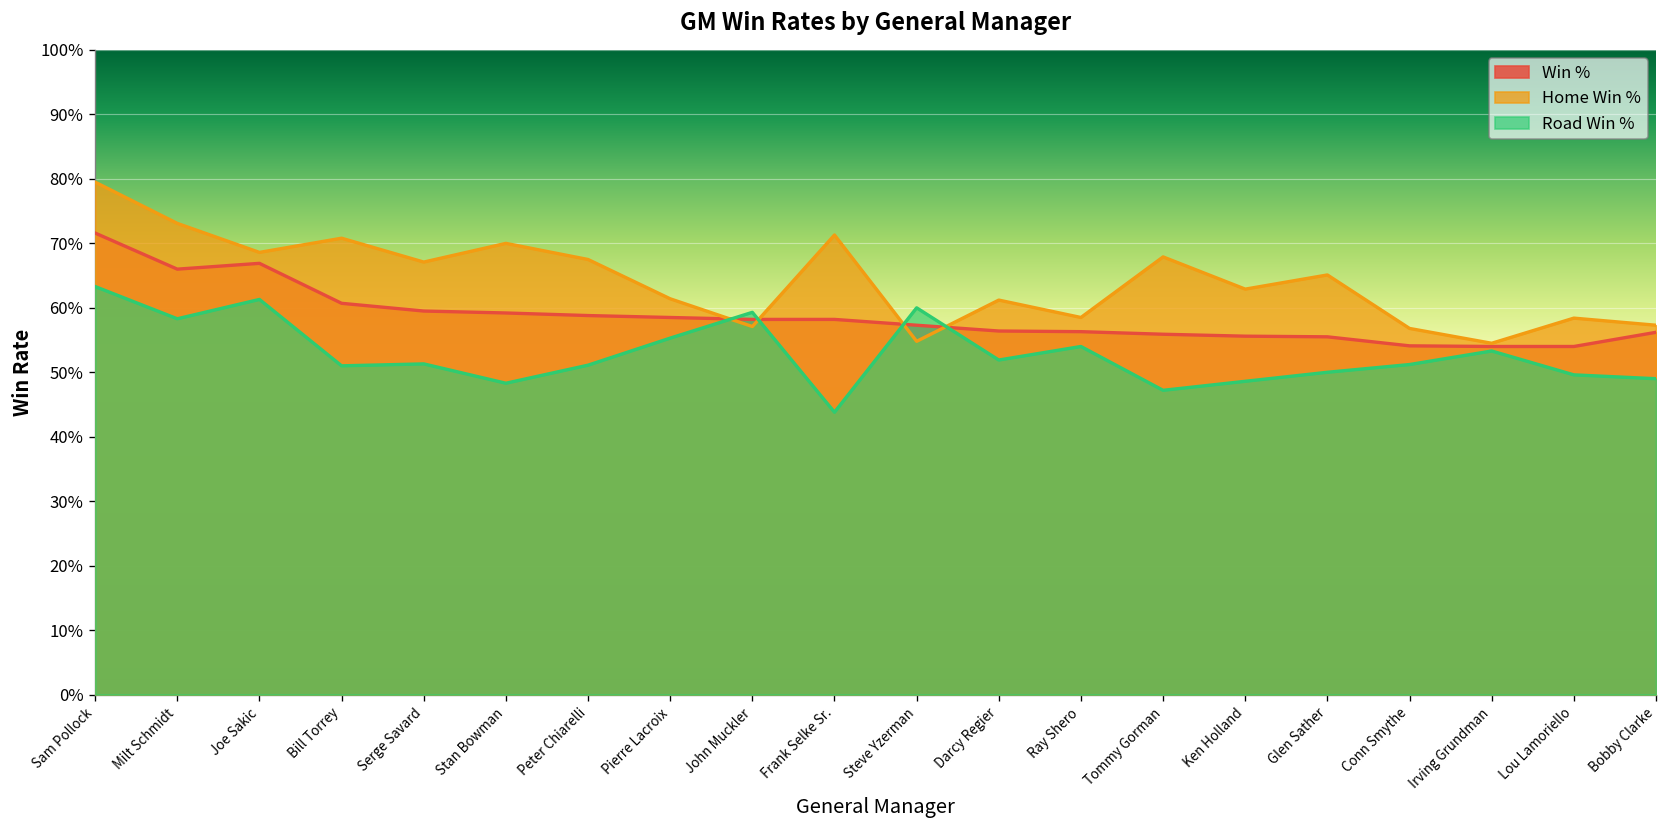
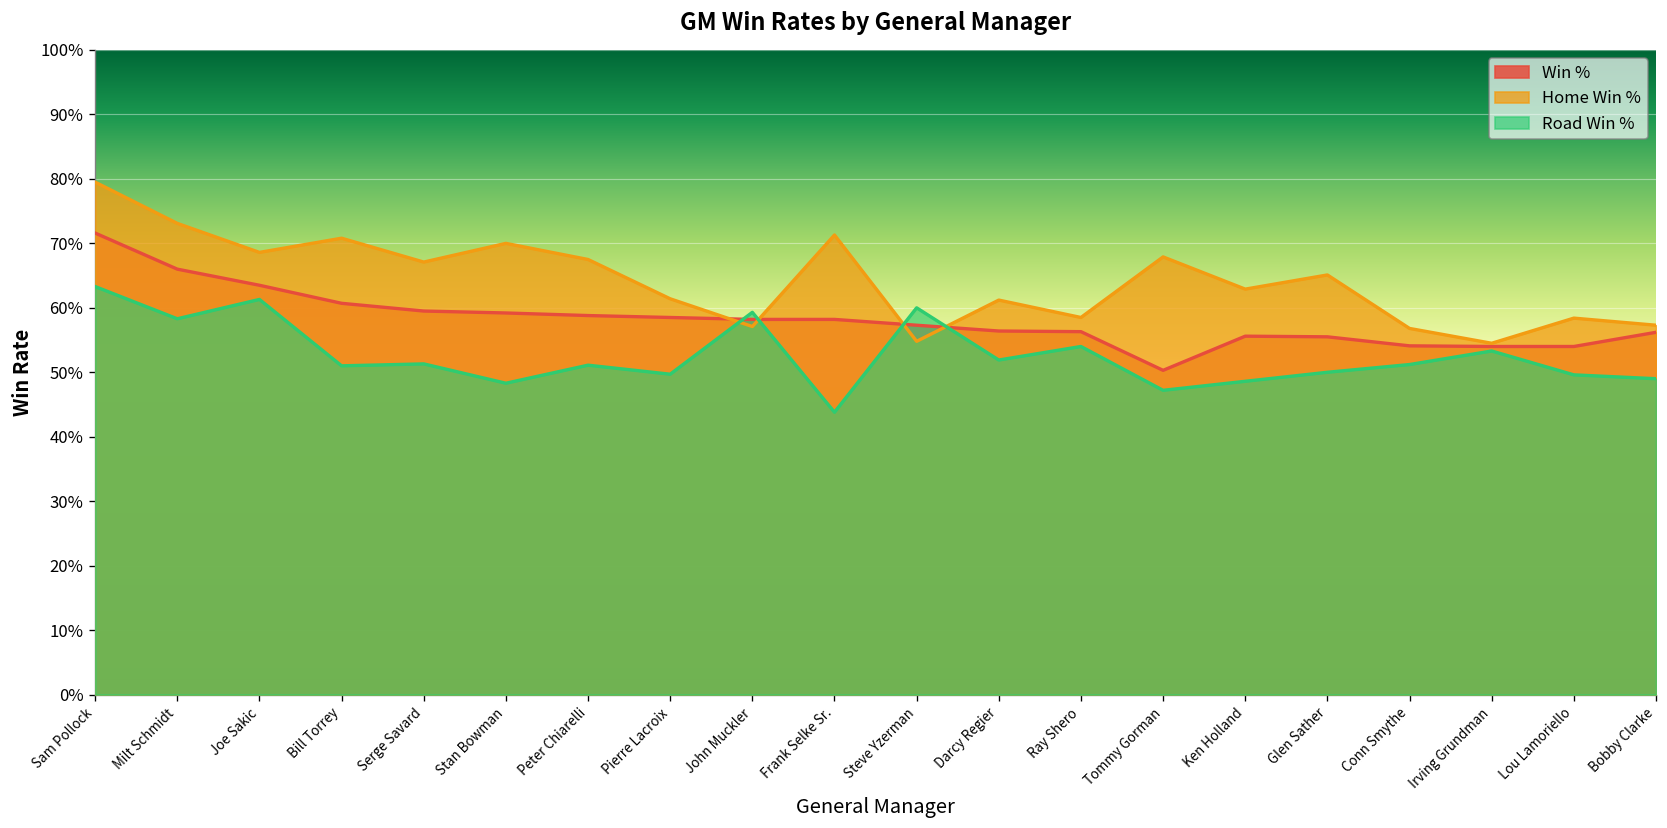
  {
    "Win %": {
      "Sam Pollock": "72%",
      "Milt Schmidt": "66%",
-     "Joe Sakic": "67%",
+     "Joe Sakic": "64%",
      "Bill Torrey": "61%",
      "Serge Savard": "60%",
      "Stan Bowman": "59%",
      "Peter Chiarelli": "59%",
      "Pierre Lacroix": "59%",
      "John Muckler": "58%",
      "Frank Selke Sr.": "58%",
      "Steve Yzerman": "57%",
      "Darcy Regier": "56%",
      "Ray Shero": "56%",
-     "Tommy Gorman": "56%",
+     "Tommy Gorman": "50%",
      "Ken Holland": "56%",
      "Glen Sather": "56%",
      "Conn Smythe": "54%",
      "Irving Grundman": "54%",
      "Lou Lamoriello": "54%",
      "Bobby Clarke": "56%"
    },
    "Home Win %": {
      "Sam Pollock": "80%",
      "Milt Schmidt": "73%",
      "Joe Sakic": "69%",
      "Bill Torrey": "71%",
      "Serge Savard": "67%",
      "Stan Bowman": "70%",
      "Peter Chiarelli": "68%",
      "Pierre Lacroix": "61%",
      "John Muckler": "57%",
      "Frank Selke Sr.": "71%",
      "Steve Yzerman": "55%",
      "Darcy Regier": "61%",
      "Ray Shero": "59%",
      "Tommy Gorman": "68%",
      "Ken Holland": "63%",
      "Glen Sather": "65%",
      "Conn Smythe": "57%",
      "Irving Grundman": "55%",
      "Lou Lamoriello": "58%",
      "Bobby Clarke": "57%"
    },
    "Road Win %": {
      "Sam Pollock": "63%",
      "Milt Schmidt": "58%",
      "Joe Sakic": "61%",
      "Bill Torrey": "51%",
      "Serge Savard": "51%",
      "Stan Bowman": "48%",
      "Peter Chiarelli": "51%",
-     "Pierre Lacroix": "55%",
+     "Pierre Lacroix": "50%",
      "John Muckler": "59%",
      "Frank Selke Sr.": "44%",
      "Steve Yzerman": "60%",
      "Darcy Regier": "52%",
      "Ray Shero": "54%",
      "Tommy Gorman": "47%",
      "Ken Holland": "49%",
      "Glen Sather": "50%",
      "Conn Smythe": "51%",
      "Irving Grundman": "53%",
      "Lou Lamoriello": "50%",
      "Bobby Clarke": "49%"
    }
  }
